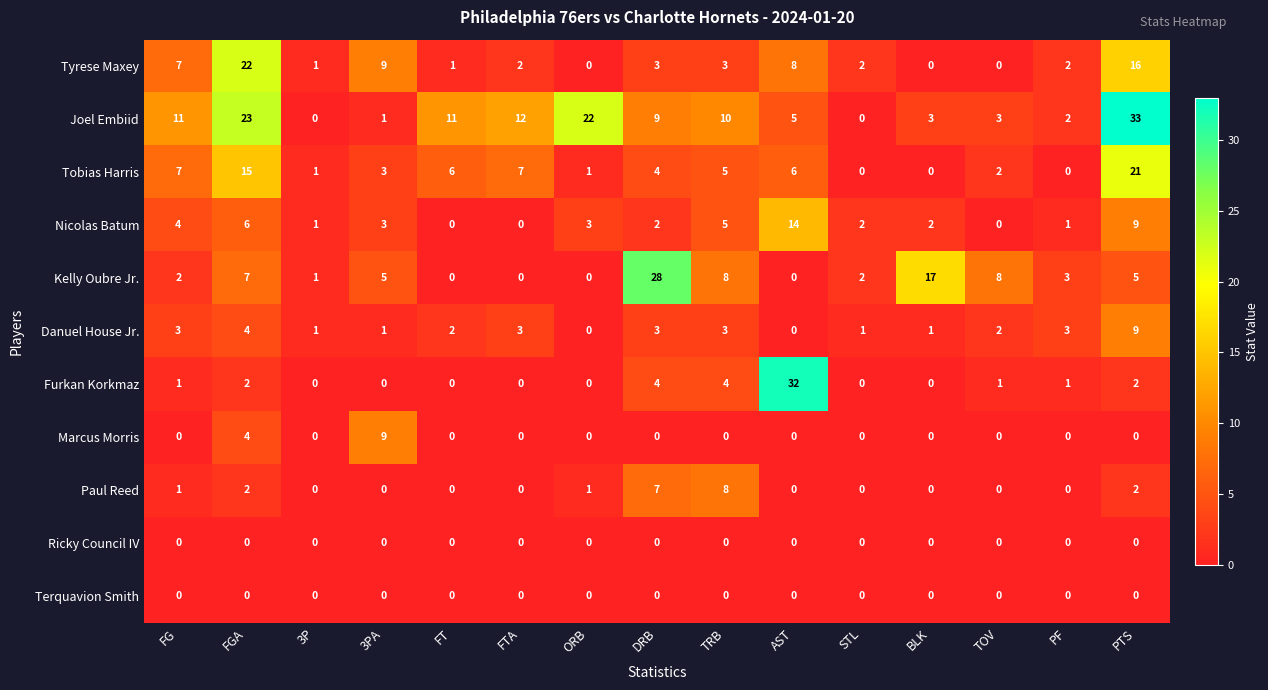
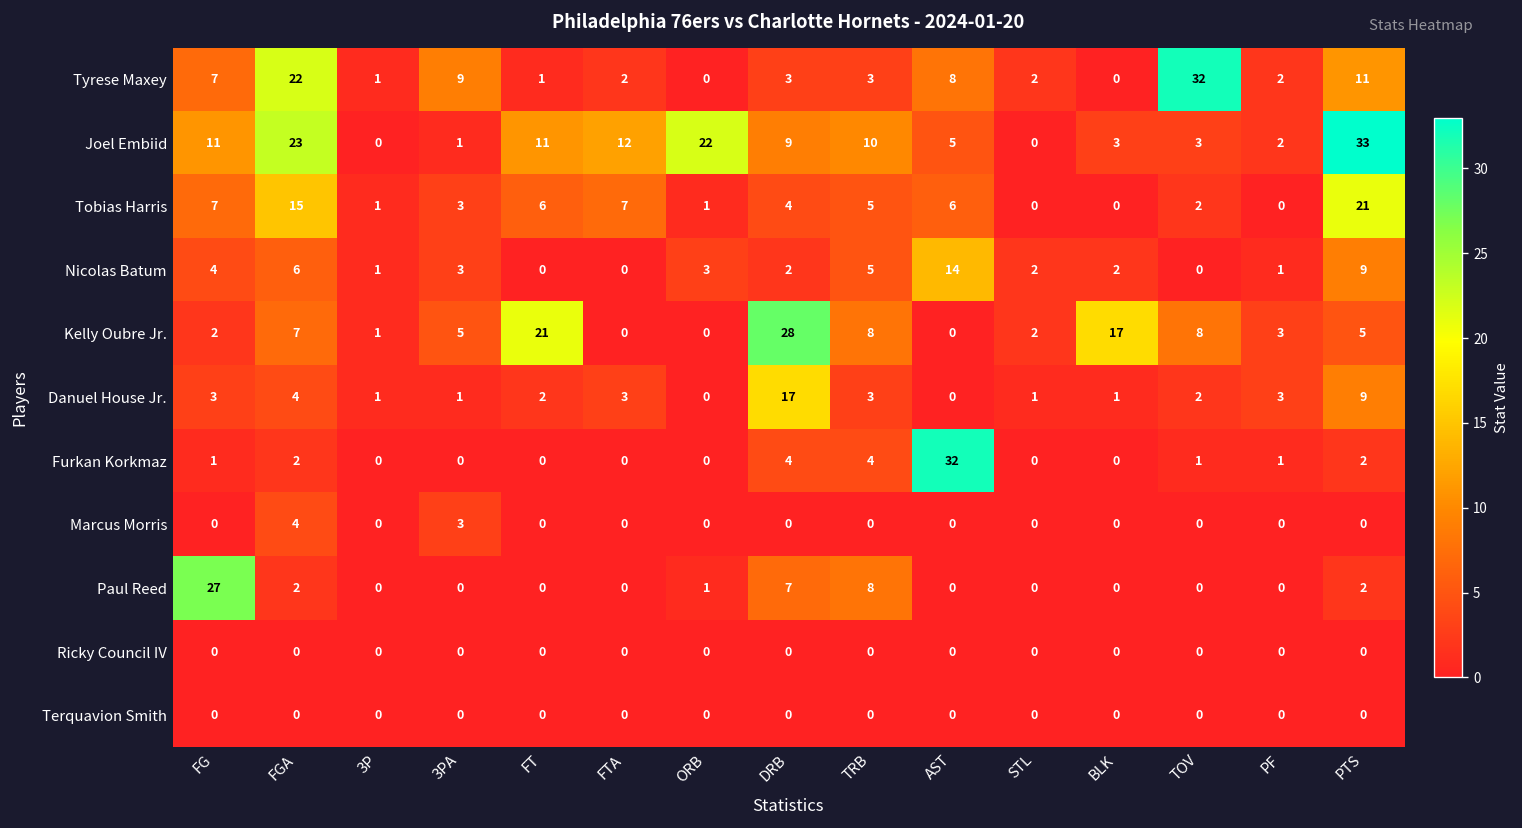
  {
    "Tyrese Maxey": {
      "FG": 7,
      "FGA": 22,
      "3P": 1,
      "3PA": 9,
      "FT": 1,
      "FTA": 2,
      "ORB": 0,
      "DRB": 3,
      "TRB": 3,
      "AST": 8,
      "STL": 2,
      "BLK": 0,
-     "TOV": 0,
+     "TOV": 32,
      "PF": 2,
-     "PTS": 16
+     "PTS": 11
    },
    "Joel Embiid": {
      "FG": 11,
      "FGA": 23,
      "3P": 0,
      "3PA": 1,
      "FT": 11,
      "FTA": 12,
      "ORB": 22,
      "DRB": 9,
      "TRB": 10,
      "AST": 5,
      "STL": 0,
      "BLK": 3,
      "TOV": 3,
      "PF": 2,
      "PTS": 33
    },
    "Tobias Harris": {
      "FG": 7,
      "FGA": 15,
      "3P": 1,
      "3PA": 3,
      "FT": 6,
      "FTA": 7,
      "ORB": 1,
      "DRB": 4,
      "TRB": 5,
      "AST": 6,
      "STL": 0,
      "BLK": 0,
      "TOV": 2,
      "PF": 0,
      "PTS": 21
    },
    "Nicolas Batum": {
      "FG": 4,
      "FGA": 6,
      "3P": 1,
      "3PA": 3,
      "FT": 0,
      "FTA": 0,
      "ORB": 3,
      "DRB": 2,
      "TRB": 5,
      "AST": 14,
      "STL": 2,
      "BLK": 2,
      "TOV": 0,
      "PF": 1,
      "PTS": 9
    },
    "Kelly Oubre Jr.": {
      "FG": 2,
      "FGA": 7,
      "3P": 1,
      "3PA": 5,
-     "FT": 0,
+     "FT": 21,
      "FTA": 0,
      "ORB": 0,
      "DRB": 28,
      "TRB": 8,
      "AST": 0,
      "STL": 2,
      "BLK": 17,
      "TOV": 8,
      "PF": 3,
      "PTS": 5
    },
    "Danuel House Jr.": {
      "FG": 3,
      "FGA": 4,
      "3P": 1,
      "3PA": 1,
      "FT": 2,
      "FTA": 3,
      "ORB": 0,
-     "DRB": 3,
+     "DRB": 17,
      "TRB": 3,
      "AST": 0,
      "STL": 1,
      "BLK": 1,
      "TOV": 2,
      "PF": 3,
      "PTS": 9
    },
    "Furkan Korkmaz": {
      "FG": 1,
      "FGA": 2,
      "3P": 0,
      "3PA": 0,
      "FT": 0,
      "FTA": 0,
      "ORB": 0,
      "DRB": 4,
      "TRB": 4,
      "AST": 32,
      "STL": 0,
      "BLK": 0,
      "TOV": 1,
      "PF": 1,
      "PTS": 2
    },
    "Marcus Morris": {
      "FG": 0,
      "FGA": 4,
      "3P": 0,
-     "3PA": 9,
+     "3PA": 3,
      "FT": 0,
      "FTA": 0,
      "ORB": 0,
      "DRB": 0,
      "TRB": 0,
      "AST": 0,
      "STL": 0,
      "BLK": 0,
      "TOV": 0,
      "PF": 0,
      "PTS": 0
    },
    "Paul Reed": {
-     "FG": 1,
+     "FG": 27,
      "FGA": 2,
      "3P": 0,
      "3PA": 0,
      "FT": 0,
      "FTA": 0,
      "ORB": 1,
      "DRB": 7,
      "TRB": 8,
      "AST": 0,
      "STL": 0,
      "BLK": 0,
      "TOV": 0,
      "PF": 0,
      "PTS": 2
    },
    "Ricky Council IV": {
      "FG": 0,
      "FGA": 0,
      "3P": 0,
      "3PA": 0,
      "FT": 0,
      "FTA": 0,
      "ORB": 0,
      "DRB": 0,
      "TRB": 0,
      "AST": 0,
      "STL": 0,
      "BLK": 0,
      "TOV": 0,
      "PF": 0,
      "PTS": 0
    },
    "Terquavion Smith": {
      "FG": 0,
      "FGA": 0,
      "3P": 0,
      "3PA": 0,
      "FT": 0,
      "FTA": 0,
      "ORB": 0,
      "DRB": 0,
      "TRB": 0,
      "AST": 0,
      "STL": 0,
      "BLK": 0,
      "TOV": 0,
      "PF": 0,
      "PTS": 0
    }
  }
